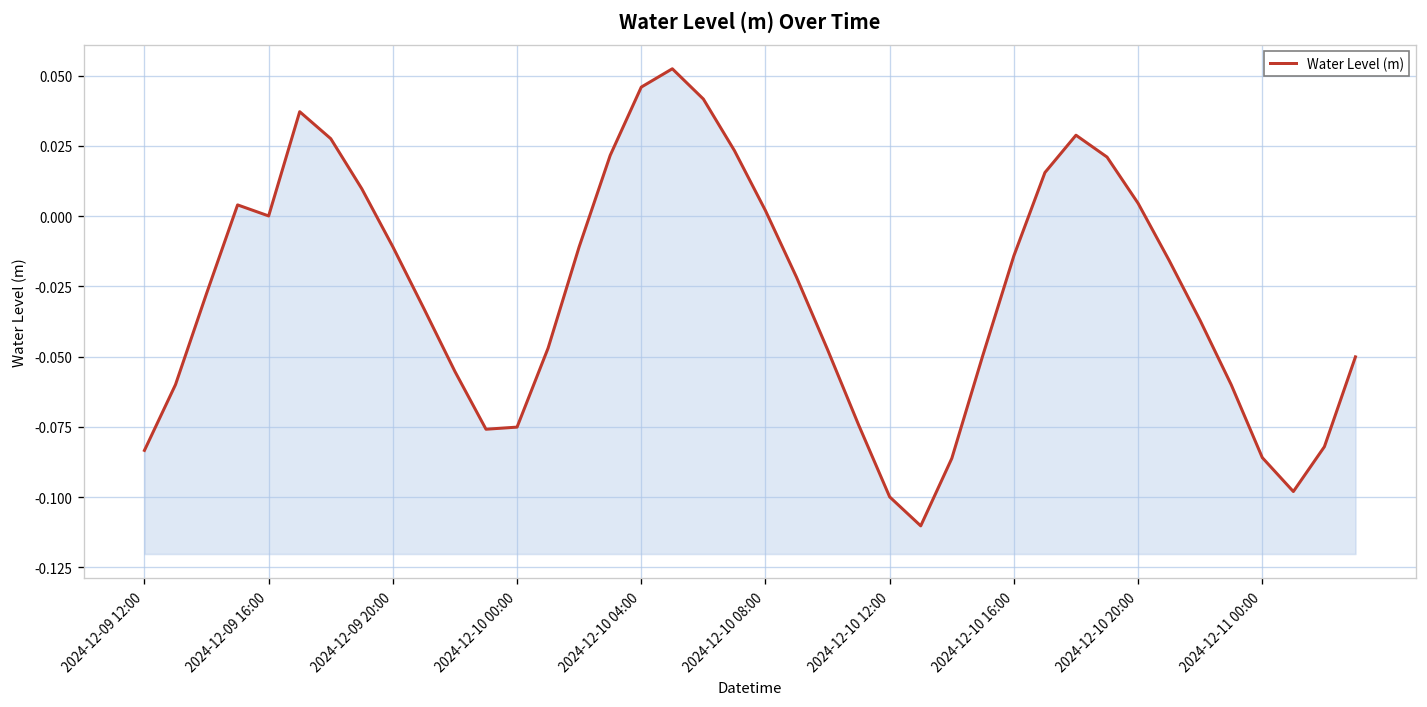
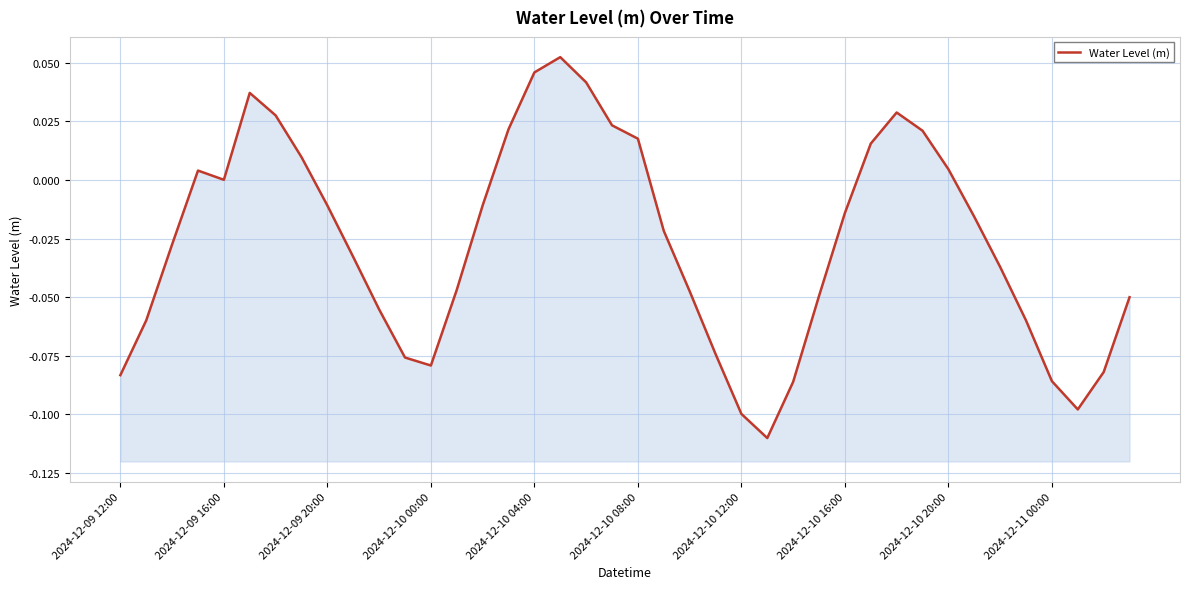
  {
    "2024-12-09 12:00": -0.083,
    "2024-12-09 16:00": 0.000,
    "2024-12-09 20:00": -0.011,
-   "2024-12-10 00:00": -0.075,
+   "2024-12-10 00:00": -0.079,
    "2024-12-10 04:00": 0.046,
-   "2024-12-10 08:00": 0.002,
+   "2024-12-10 08:00": 0.018,
    "2024-12-10 12:00": -0.100,
    "2024-12-10 16:00": -0.014,
    "2024-12-10 20:00": 0.005,
    "2024-12-11 00:00": -0.086
  }
